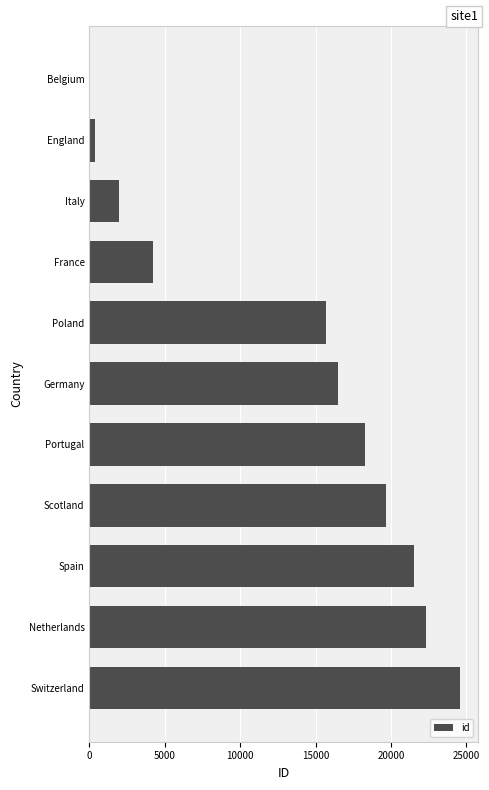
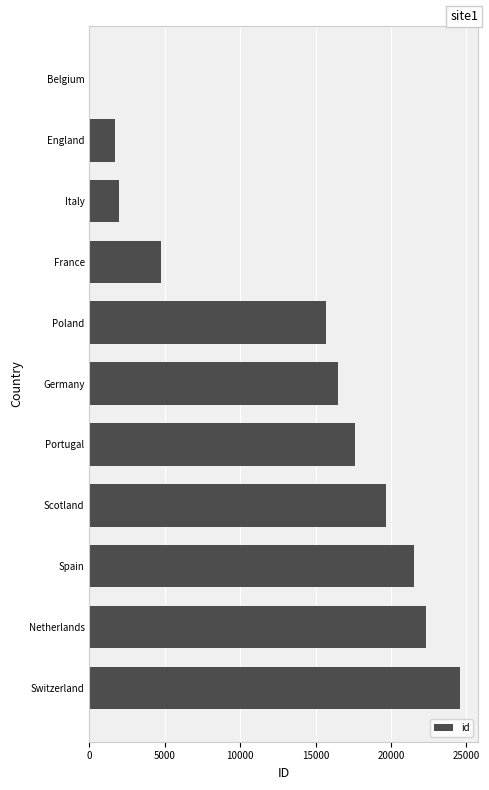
  {
-   "England": 400,
+   "England": 1700,
    "Italy": 2000,
-   "France": 4200,
+   "France": 4800,
    "Poland": 15700,
    "Germany": 16500,
-   "Portugal": 18300,
+   "Portugal": 17600,
    "Scotland": 19700,
    "Spain": 21500,
    "Netherlands": 22400,
    "Switzerland": 24600
  }
